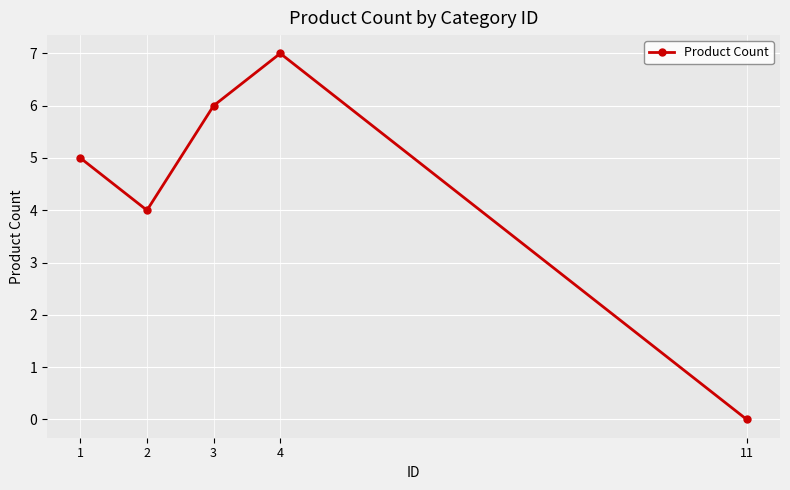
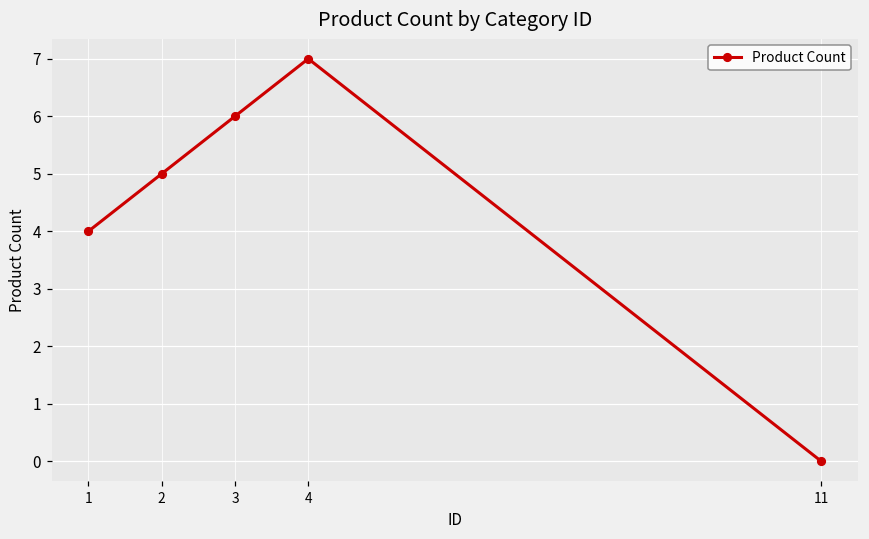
  {
-   "1": 5,
-   "2": 4,
+   "1": 4,
+   "2": 5,
    "3": 6,
    "4": 7,
    "11": 0
  }
